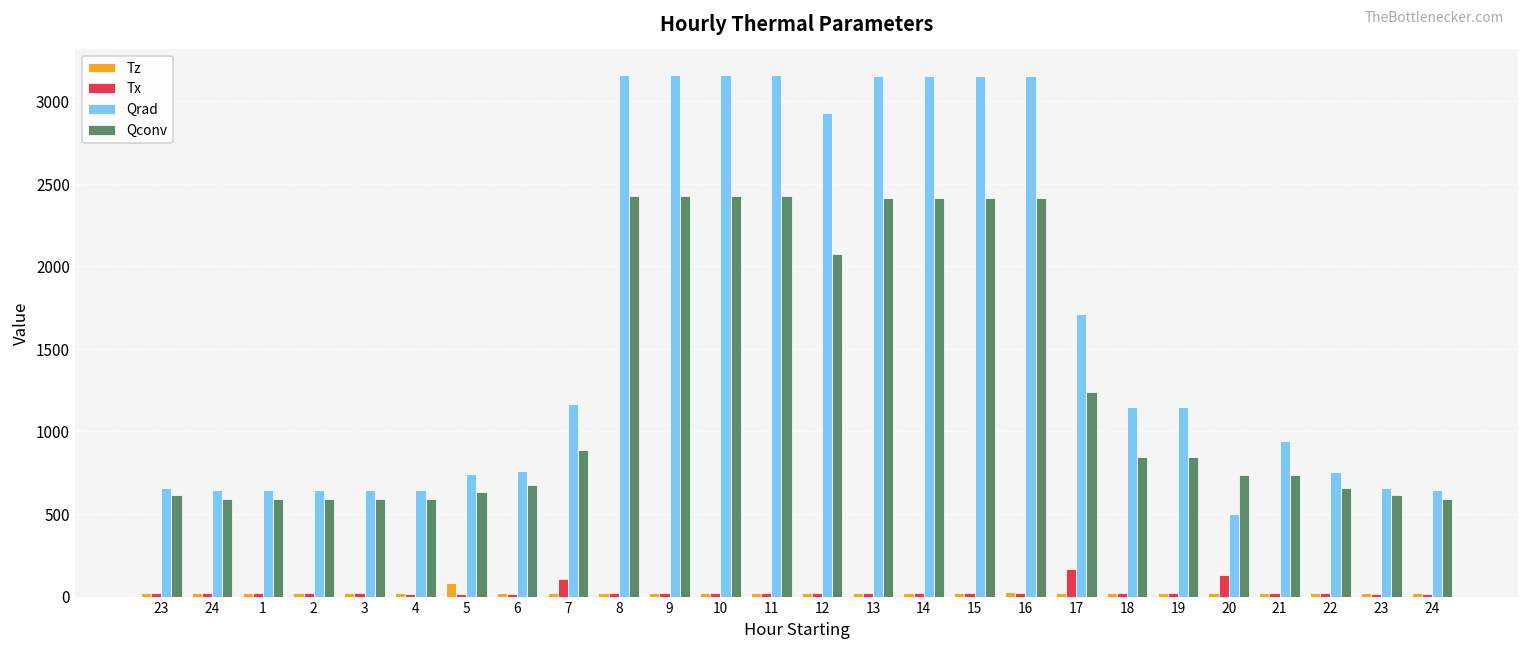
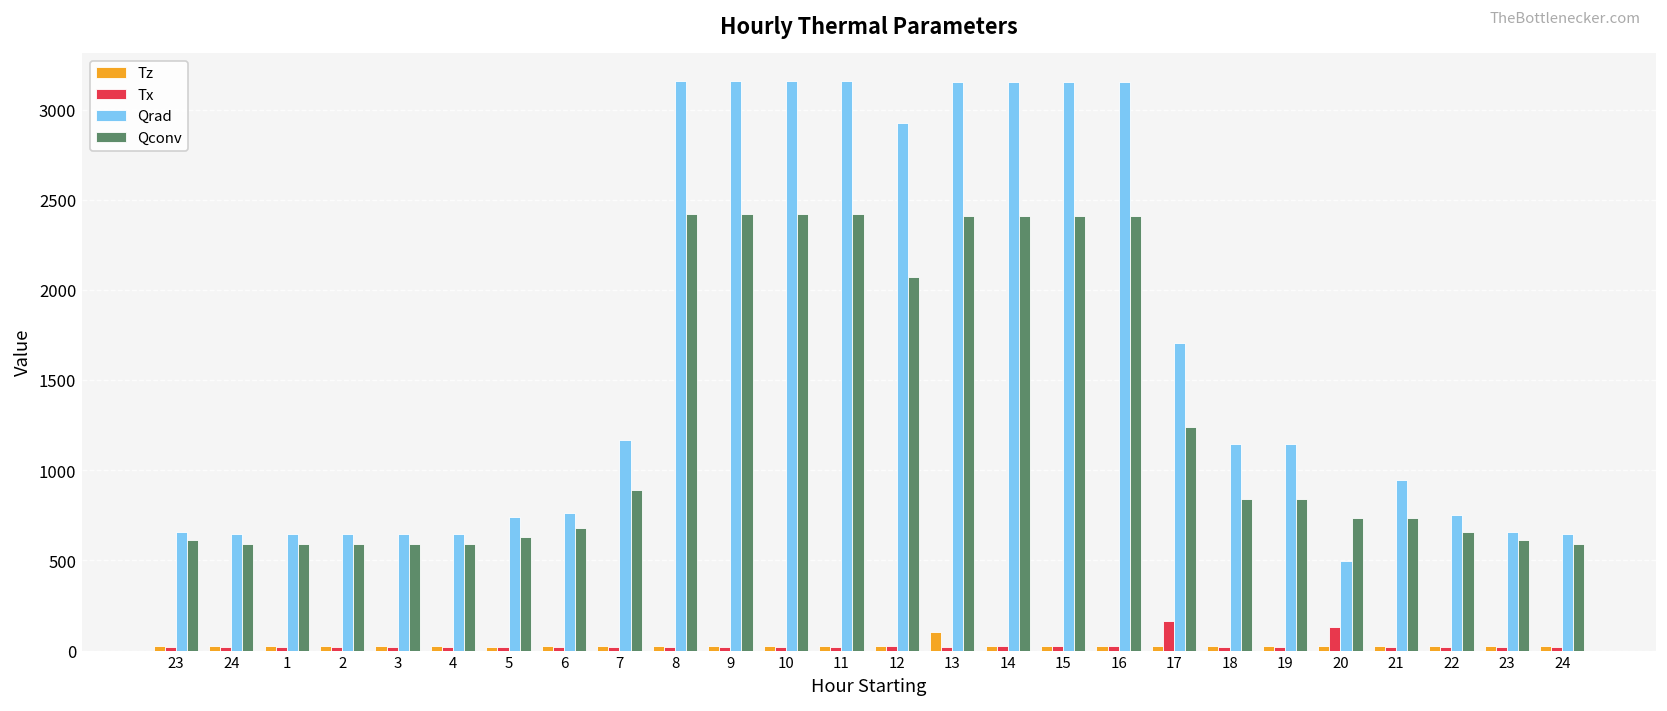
  {
    "Tz": {
      "1": 20,
      "2": 20,
      "3": 20,
      "4": 20,
-     "5": 80,
+     "5": 20,
      "6": 20,
      "7": 20,
      "8": 20,
      "9": 20,
      "10": 20,
      "11": 20,
      "12": 20,
-     "13": 20,
+     "13": 100,
      "14": 20,
      "15": 20,
      "16": 20,
      "17": 20,
      "18": 20,
      "19": 20,
      "20": 20,
      "21": 20,
      "22": 20
    },
    "Tx": {
      "1": 20,
      "2": 20,
      "3": 20,
      "4": 20,
      "5": 20,
      "6": 20,
-     "7": 100,
+     "7": 20,
      "8": 20,
      "9": 20,
      "10": 20,
      "11": 20,
      "12": 20,
      "13": 20,
      "14": 20,
      "15": 20,
      "16": 20,
      "17": 160,
      "18": 20,
      "19": 20,
      "20": 130,
      "21": 20,
      "22": 20
    },
    "Qrad": {
      "1": 650,
      "2": 650,
      "3": 650,
      "4": 650,
      "5": 740,
      "6": 760,
      "7": 1170,
      "8": 3160,
      "9": 3160,
      "10": 3160,
      "11": 3160,
      "12": 2930,
      "13": 3160,
      "14": 3160,
      "15": 3160,
      "16": 3160,
      "17": 1710,
      "18": 1150,
      "19": 1150,
      "20": 500,
      "21": 940,
      "22": 750
    },
    "Qconv": {
      "1": 590,
      "2": 590,
      "3": 590,
      "4": 590,
      "5": 630,
      "6": 680,
      "7": 890,
      "8": 2420,
      "9": 2420,
      "10": 2420,
      "11": 2420,
      "12": 2070,
      "13": 2410,
      "14": 2410,
      "15": 2410,
      "16": 2410,
      "17": 1240,
      "18": 840,
      "19": 840,
      "20": 740,
      "21": 740,
      "22": 660
    }
  }
